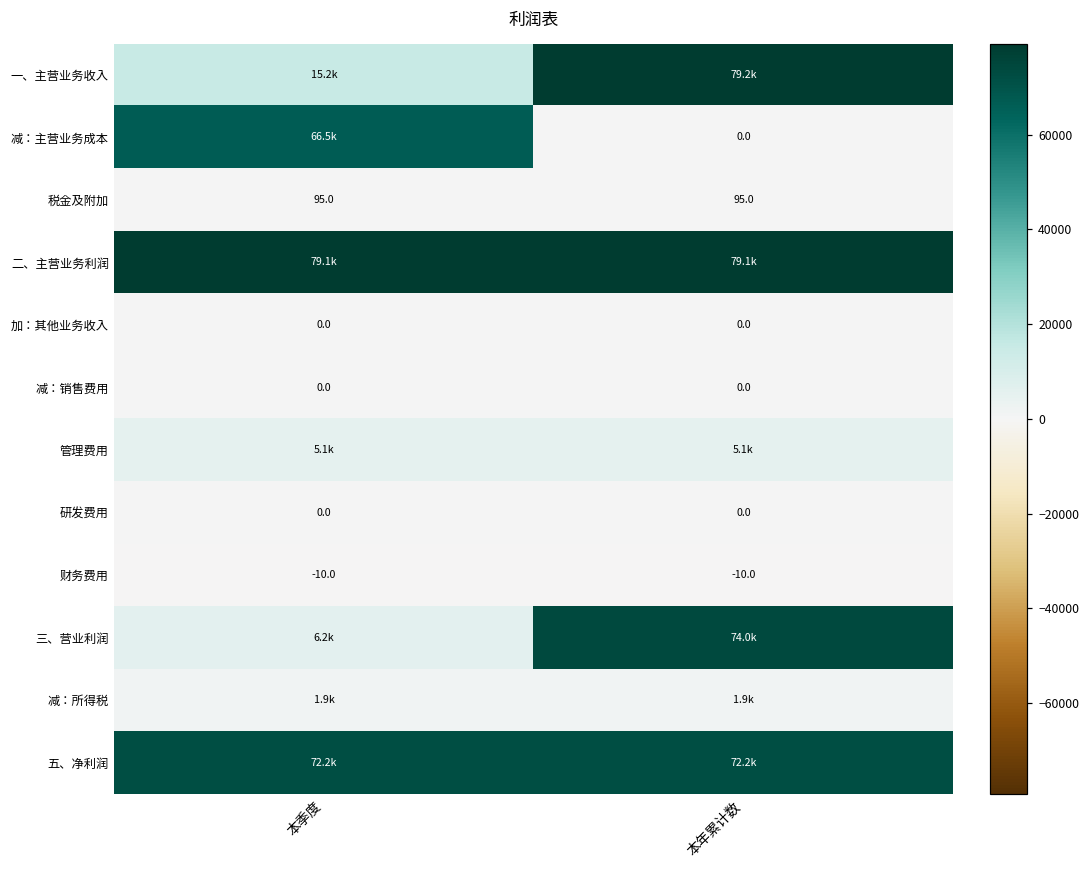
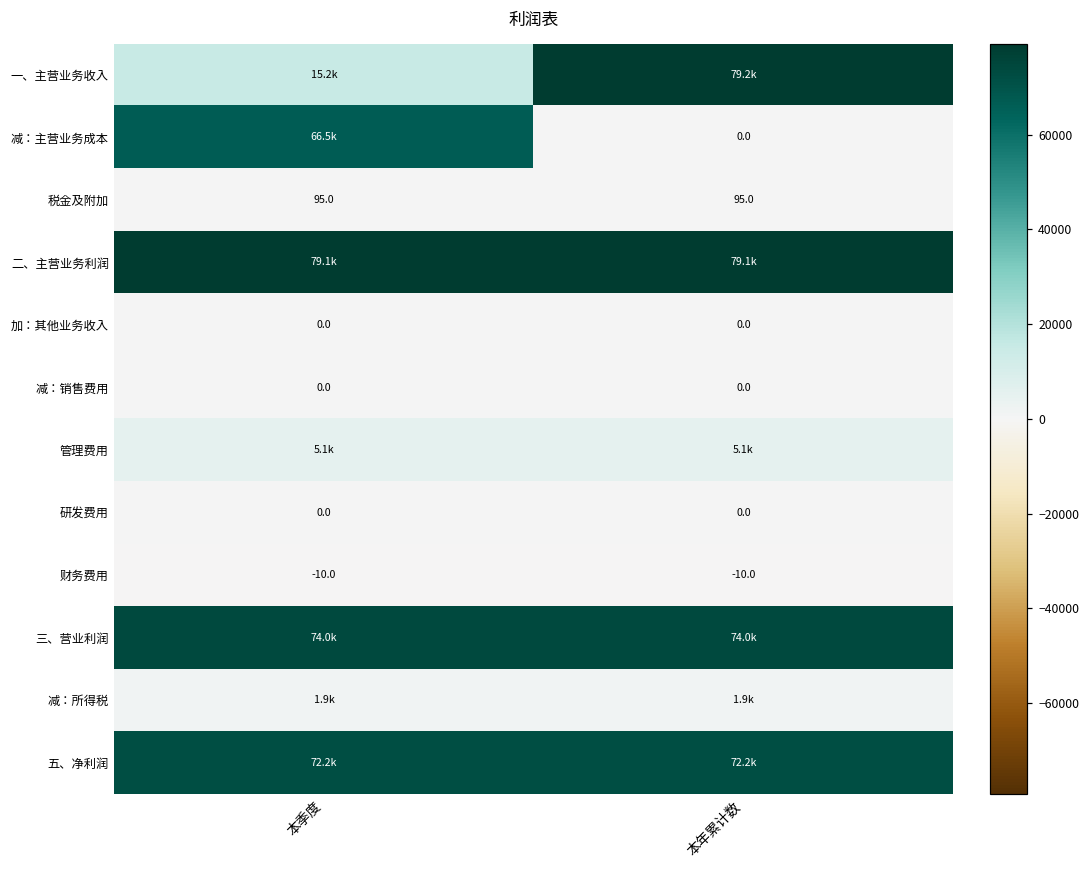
  {
    "一、主营业务收入": {
      "本季度": "15.2k",
      "本年累计数": "79.2k"
    },
    "减：主营业务成本": {
      "本季度": "66.5k",
      "本年累计数": "0.0"
    },
    "税金及附加": {
      "本季度": "95.0",
      "本年累计数": "95.0"
    },
    "二、主营业务利润": {
      "本季度": "79.1k",
      "本年累计数": "79.1k"
    },
    "加：其他业务收入": {
      "本季度": "0.0",
      "本年累计数": "0.0"
    },
    "减：销售费用": {
      "本季度": "0.0",
      "本年累计数": "0.0"
    },
    "管理费用": {
      "本季度": "5.1k",
      "本年累计数": "5.1k"
    },
    "研发费用": {
      "本季度": "0.0",
      "本年累计数": "0.0"
    },
    "财务费用": {
      "本季度": "-10.0",
      "本年累计数": "-10.0"
    },
    "三、营业利润": {
-     "本季度": "6.2k",
+     "本季度": "74.0k",
      "本年累计数": "74.0k"
    },
    "减：所得税": {
      "本季度": "1.9k",
      "本年累计数": "1.9k"
    },
    "五、净利润": {
      "本季度": "72.2k",
      "本年累计数": "72.2k"
    }
  }
